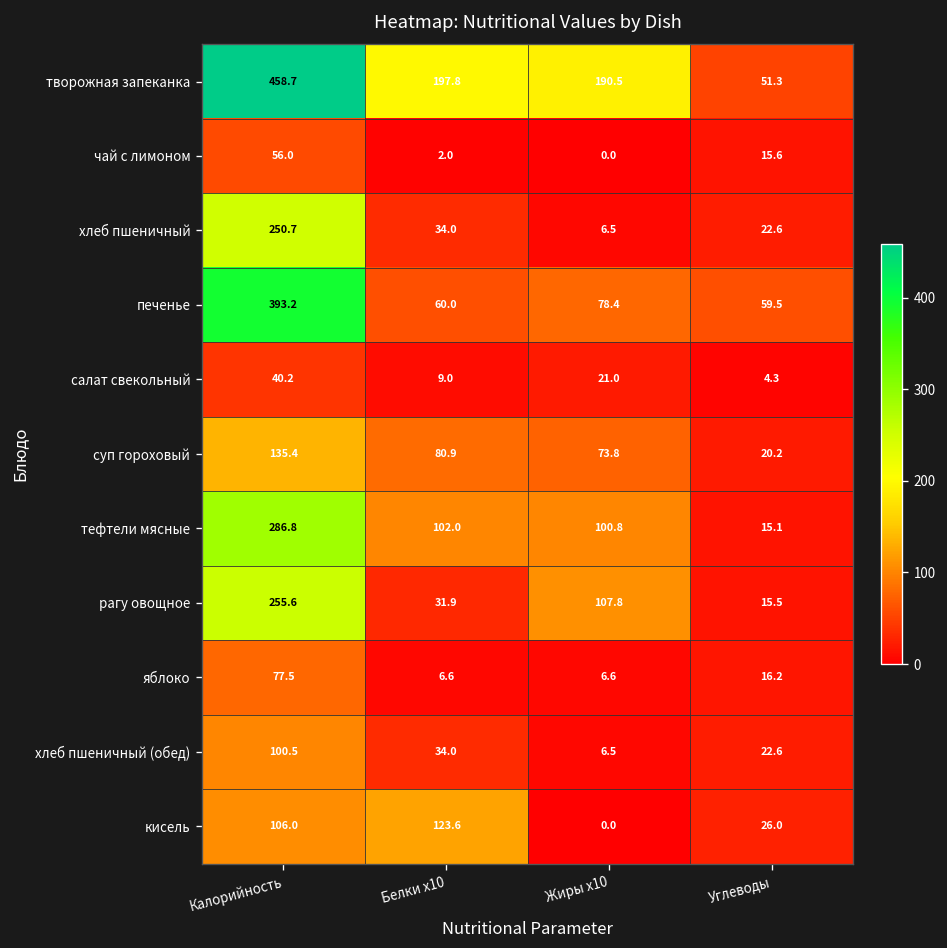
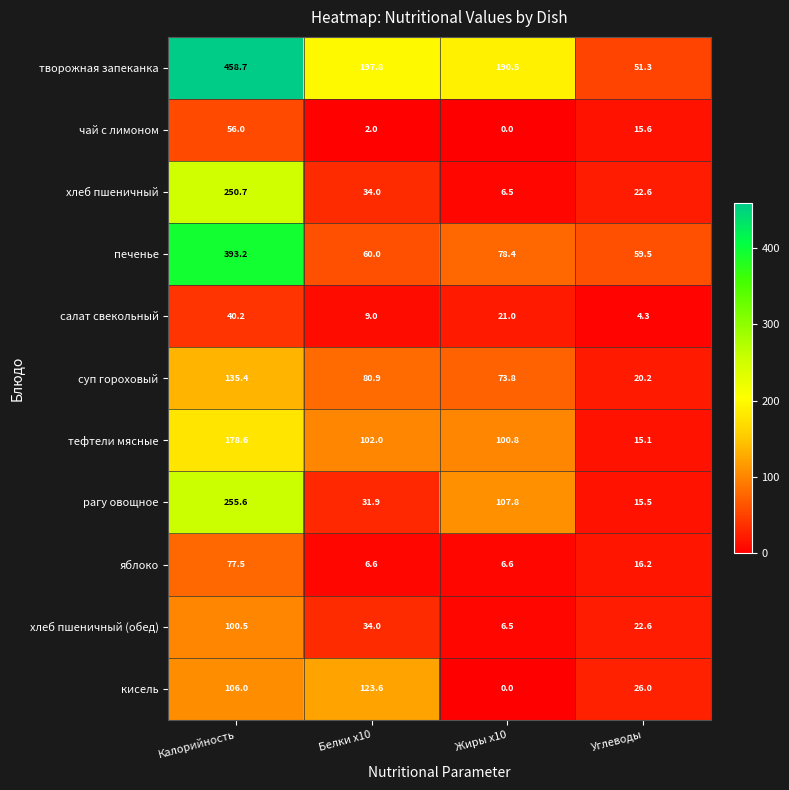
  {
    "творожная запеканка": {
      "Калорийность": 458.7,
      "Белки x10": 197.8,
      "Жиры x10": 190.5,
      "Углеводы": 51.3
    },
    "чай с лимоном": {
      "Калорийность": 56.0,
      "Белки x10": 2.0,
      "Жиры x10": 0.0,
      "Углеводы": 15.6
    },
    "хлеб пшеничный": {
      "Калорийность": 250.7,
      "Белки x10": 34.0,
      "Жиры x10": 6.5,
      "Углеводы": 22.6
    },
    "печенье": {
      "Калорийность": 393.2,
      "Белки x10": 60.0,
      "Жиры x10": 78.4,
      "Углеводы": 59.5
    },
    "салат свекольный": {
      "Калорийность": 40.2,
      "Белки x10": 9.0,
      "Жиры x10": 21.0,
      "Углеводы": 4.3
    },
    "суп гороховый": {
      "Калорийность": 135.4,
      "Белки x10": 80.9,
      "Жиры x10": 73.8,
      "Углеводы": 20.2
    },
    "тефтели мясные": {
-     "Калорийность": 286.8,
+     "Калорийность": 178.6,
      "Белки x10": 102.0,
      "Жиры x10": 100.8,
      "Углеводы": 15.1
    },
    "рагу овощное": {
      "Калорийность": 255.6,
      "Белки x10": 31.9,
      "Жиры x10": 107.8,
      "Углеводы": 15.5
    },
    "яблоко": {
      "Калорийность": 77.5,
      "Белки x10": 6.6,
      "Жиры x10": 6.6,
      "Углеводы": 16.2
    },
    "хлеб пшеничный (обед)": {
      "Калорийность": 100.5,
      "Белки x10": 34.0,
      "Жиры x10": 6.5,
      "Углеводы": 22.6
    },
    "кисель": {
      "Калорийность": 106.0,
      "Белки x10": 123.6,
      "Жиры x10": 0.0,
      "Углеводы": 26.0
    }
  }
